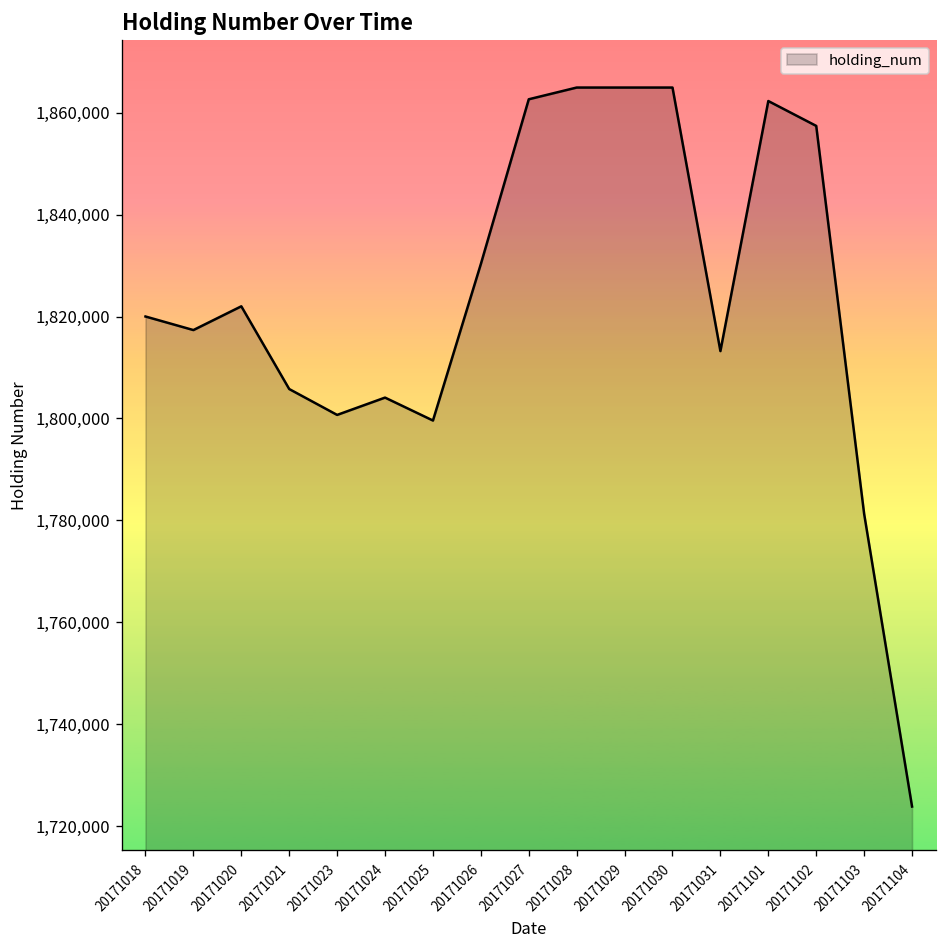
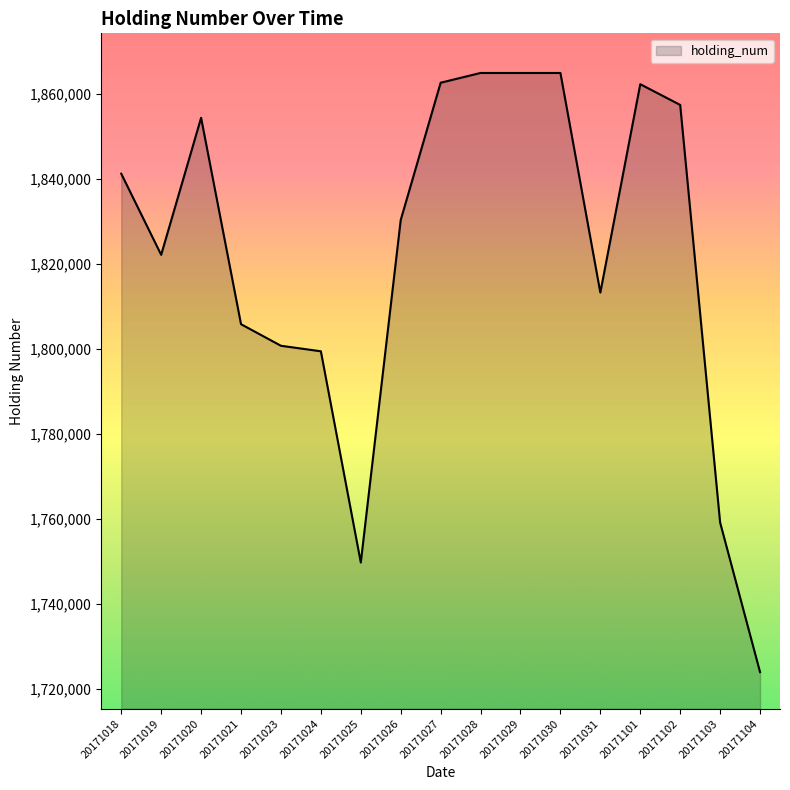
  {
-   "20171018": "1,820,000",
-   "20171019": "1,817,000",
-   "20171020": "1,822,000",
+   "20171018": "1,841,000",
+   "20171019": "1,822,000",
+   "20171020": "1,854,000",
    "20171021": "1,806,000",
    "20171023": "1,801,000",
-   "20171024": "1,804,000",
-   "20171025": "1,800,000",
+   "20171024": "1,799,000",
+   "20171025": "1,750,000",
    "20171026": "1,830,000",
    "20171027": "1,863,000",
    "20171028": "1,865,000",
    "20171029": "1,865,000",
    "20171030": "1,865,000",
    "20171031": "1,813,000",
    "20171101": "1,862,000",
    "20171102": "1,857,000",
-   "20171103": "1,781,000",
+   "20171103": "1,759,000",
    "20171104": "1,724,000"
  }
